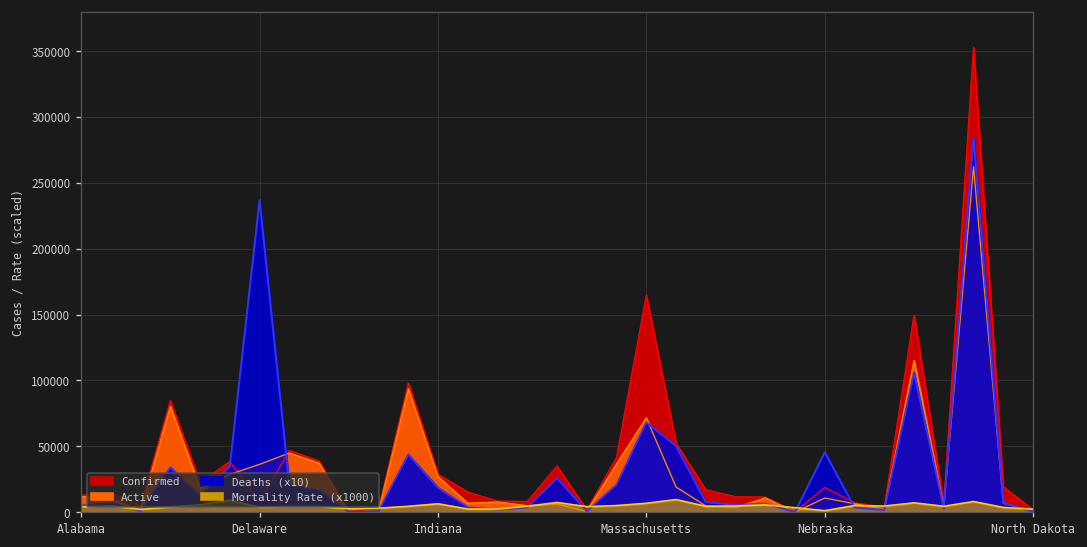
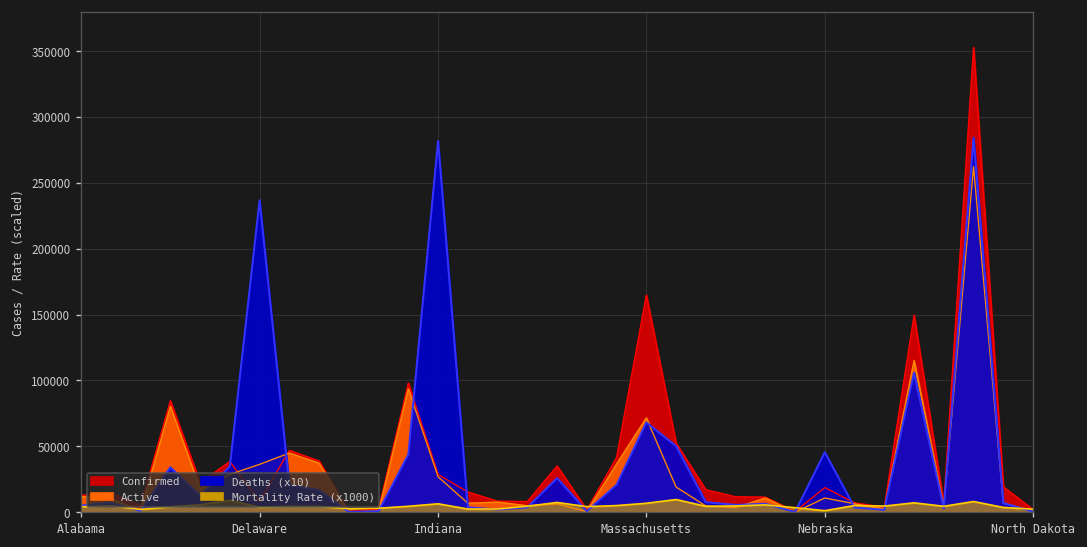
  {
    "Confirmed": {
      "Massachusetts": 165000,
      "Nebraska": 19000
    },
    "Active": {
      "Delaware": 36000,
      "Massachusetts": 72000,
      "Nebraska": 11000
    },
    "Deaths (x10)": {
      "Delaware": 237000,
-     "Indiana": 18000,
+     "Indiana": 282000,
      "Massachusetts": 68000,
      "Nebraska": 46000
    },
    "Mortality Rate (x1000)": {
      "Delaware": 4000,
      "Indiana": 6000,
      "Massachusetts": 7000,
      "Nebraska": 1000
    }
  }
